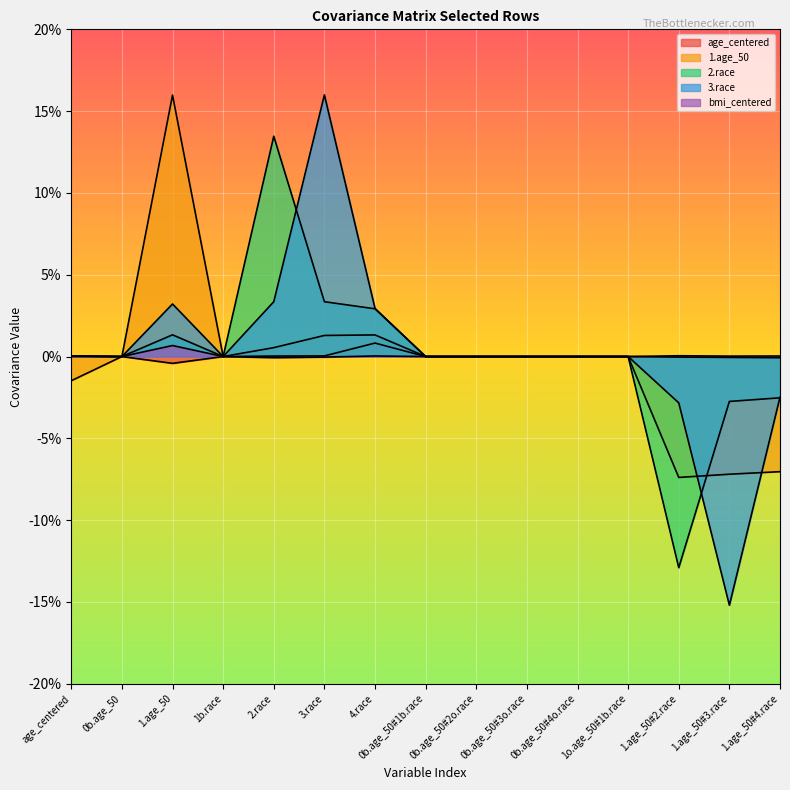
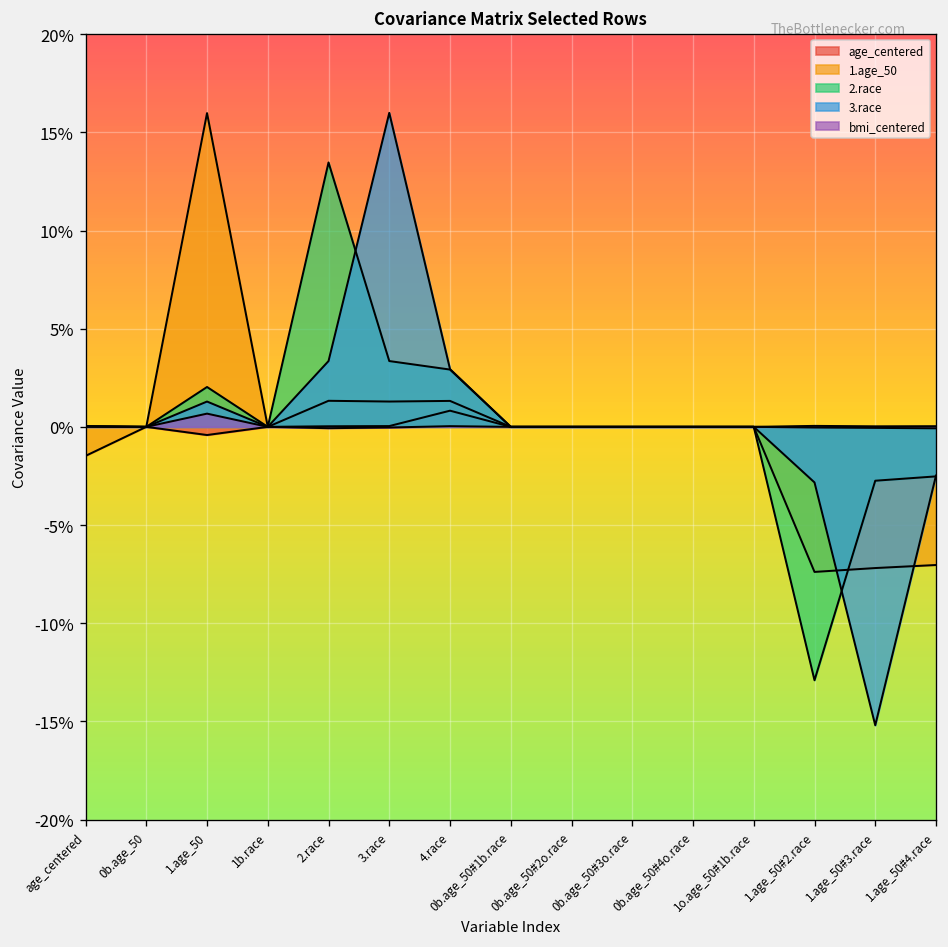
  {
    "1.age_50": {
-     "2.race": "0.5%"
+     "2.race": "1.3%"
    },
    "2.race": {
-     "1.age_50": "1.3%"
+     "1.age_50": "2.0%"
    },
    "3.race": {
-     "1.age_50": "3.2%"
+     "1.age_50": "1.3%"
    }
  }
